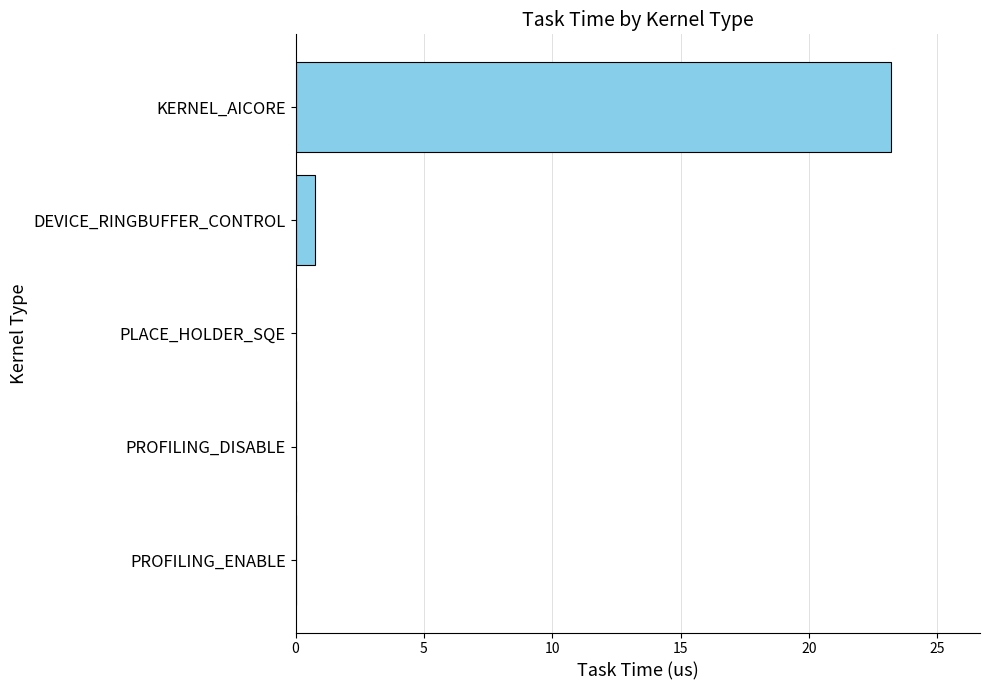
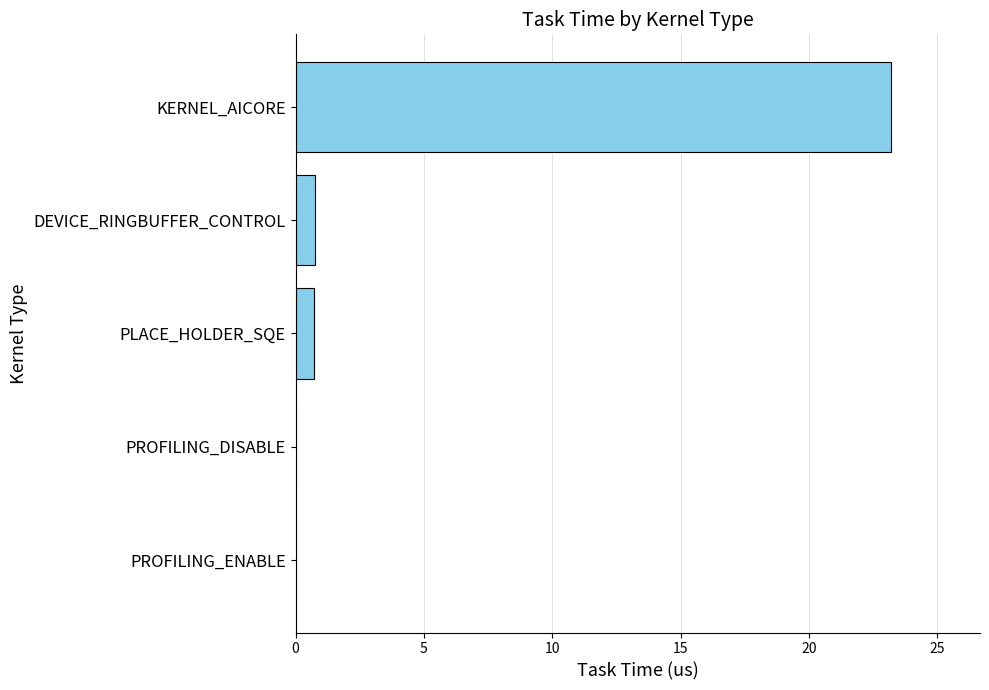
  {
    "KERNEL_AICORE": 23.2,
    "DEVICE_RINGBUFFER_CONTROL": 0.8,
-   "PLACE_HOLDER_SQE": 0.0
+   "PLACE_HOLDER_SQE": 0.7
  }
